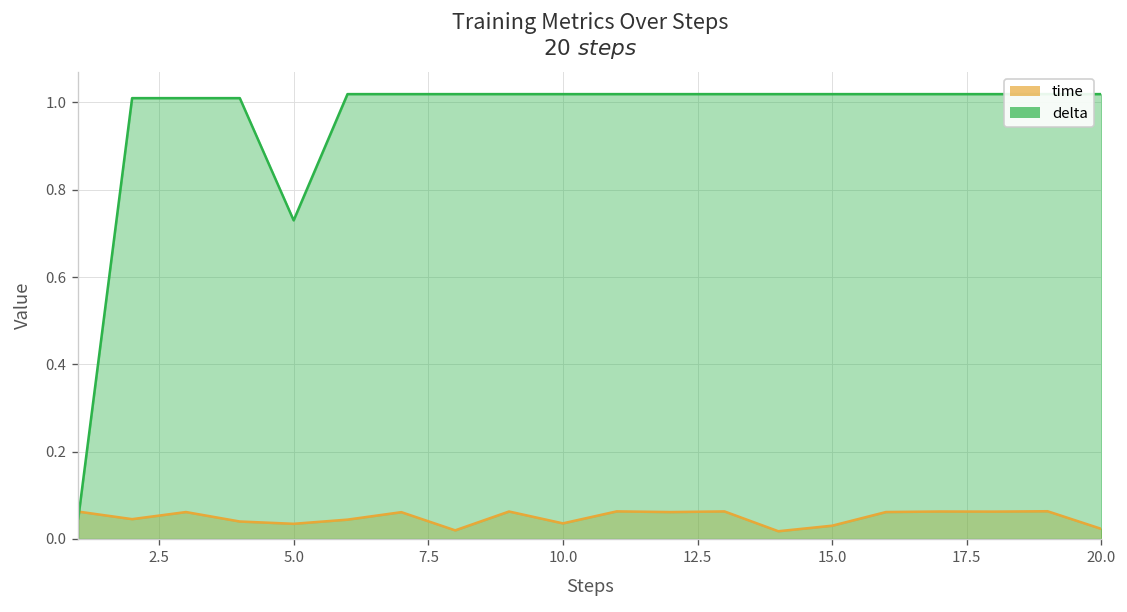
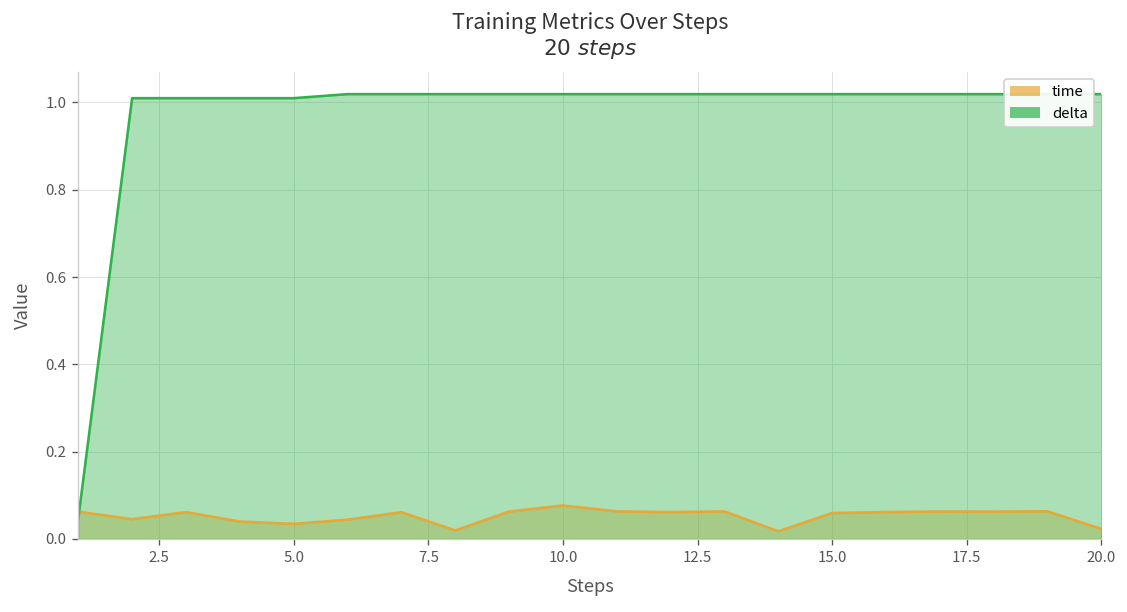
  {
    "time": {
      "5.0": 0.03,
-     "10.0": 0.04,
-     "15.0": 0.03,
+     "10.0": 0.08,
+     "15.0": 0.06,
      "20.0": 0.02
    },
    "delta": {
-     "5.0": 0.73,
+     "5.0": 1.01,
      "10.0": 1.02,
      "15.0": 1.02,
      "20.0": 1.02
    }
  }
